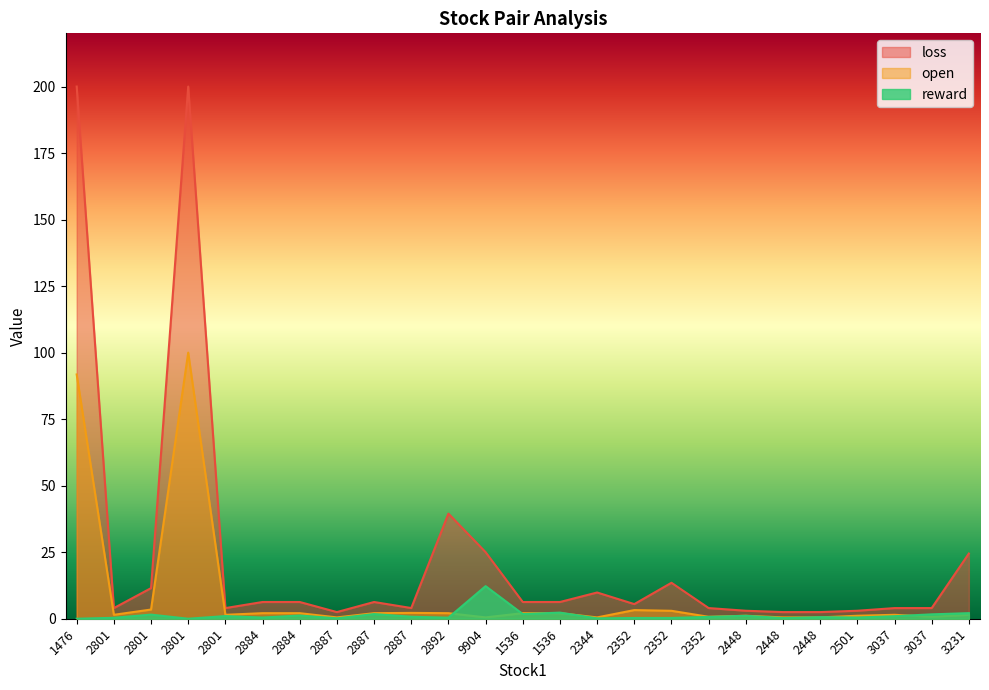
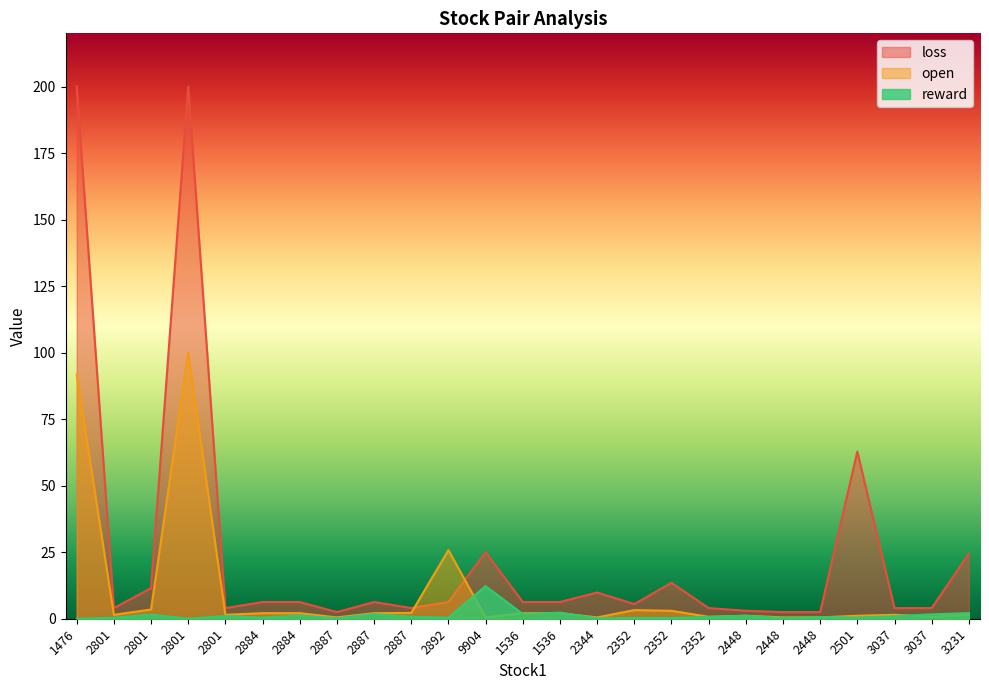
  {
    "loss": {
      "1476": 200,
-     "2892": 39,
+     "2892": 6,
      "9904": 25,
      "2344": 10,
-     "2501": 3,
+     "2501": 63,
      "3231": 24
    },
    "open": {
      "1476": 92,
-     "2892": 2,
+     "2892": 26,
      "9904": 1
    },
    "reward": {
      "1476": 0,
      "2892": 0,
      "9904": 12
    }
  }
